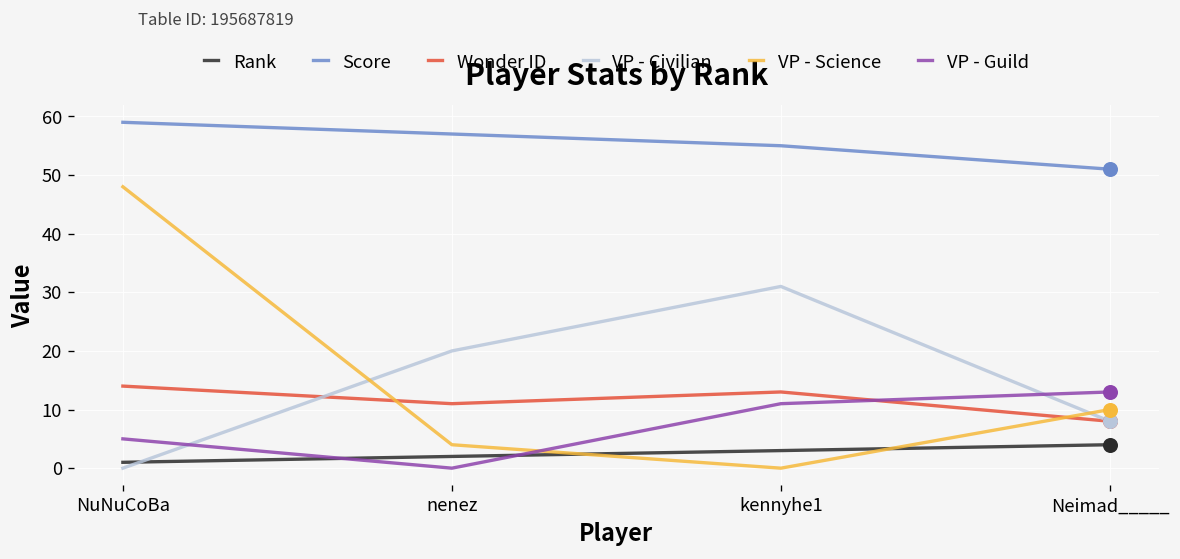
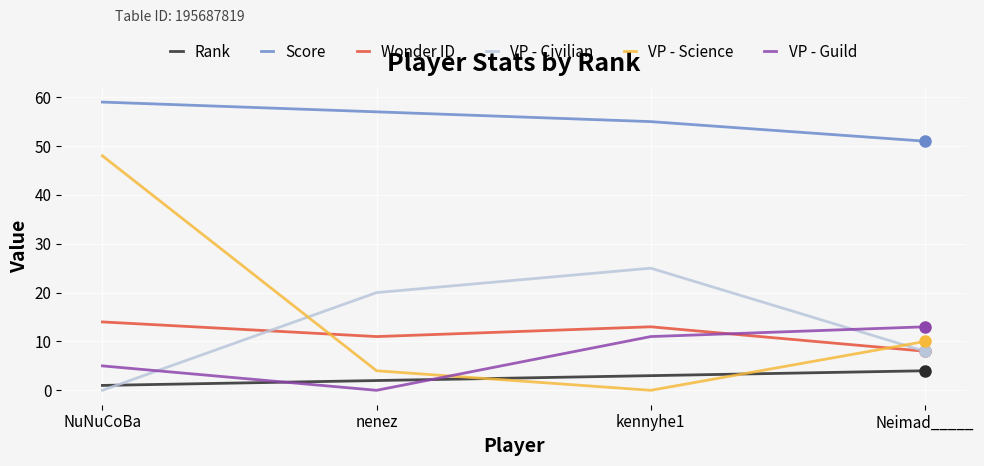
  {
    "VP - Civilian": {
      "NuNuCoBa": 0,
      "nenez": 20,
-     "kennyhe1": 31
+     "kennyhe1": 25
    }
  }
